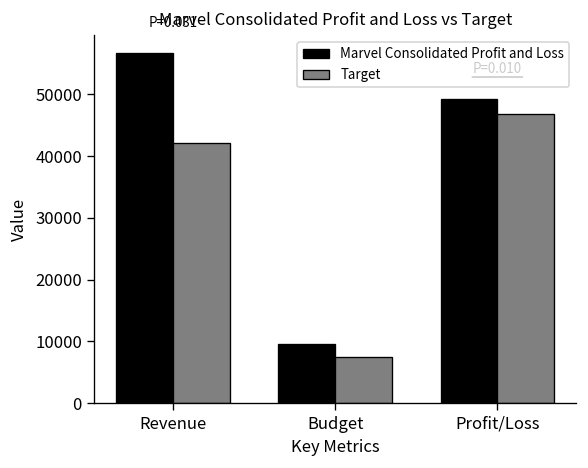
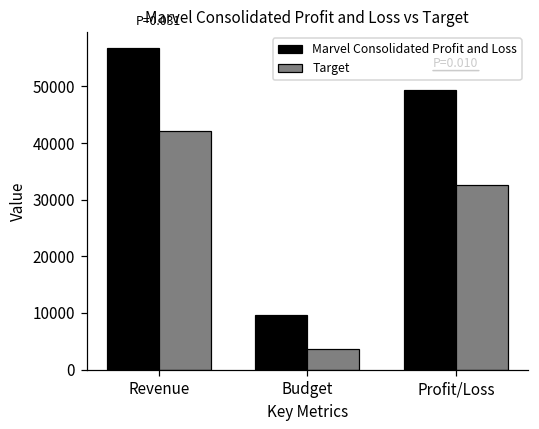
  {
    "Marvel Consolidated Profit and Loss": {
      "Budget": 10000
    },
    "Target": {
      "Revenue": 42000,
-     "Budget": 7000,
-     "Profit/Loss": 47000
+     "Budget": 4000,
+     "Profit/Loss": 33000
    }
  }
